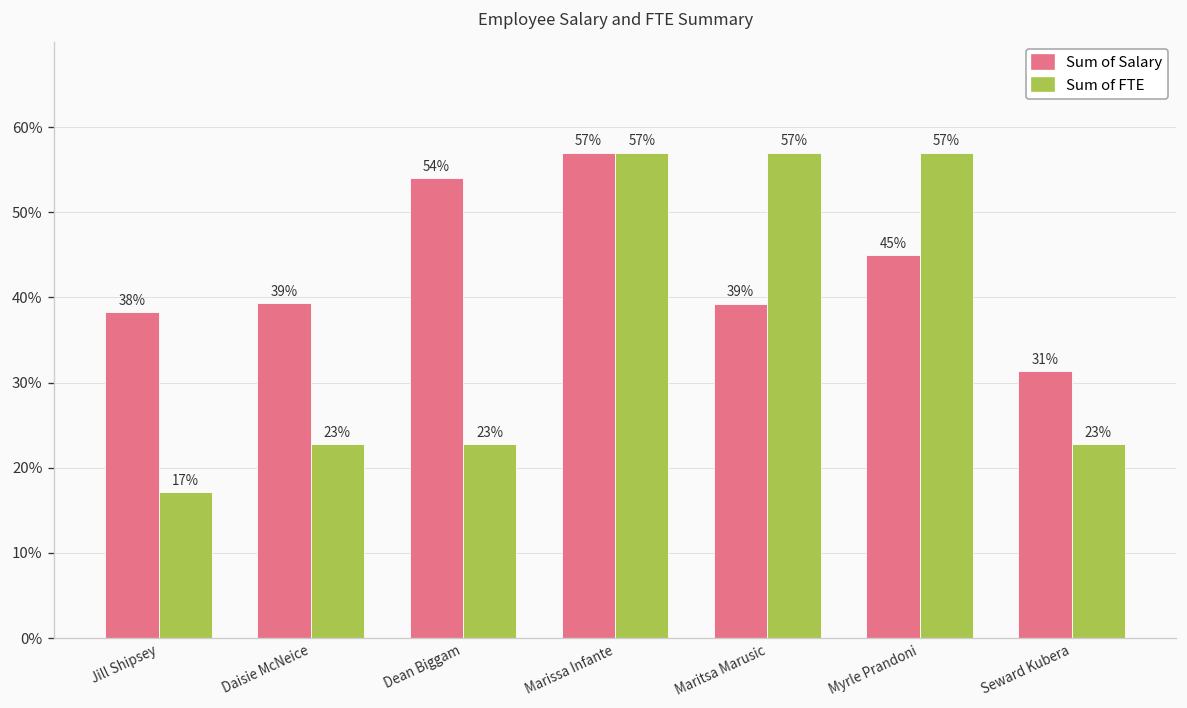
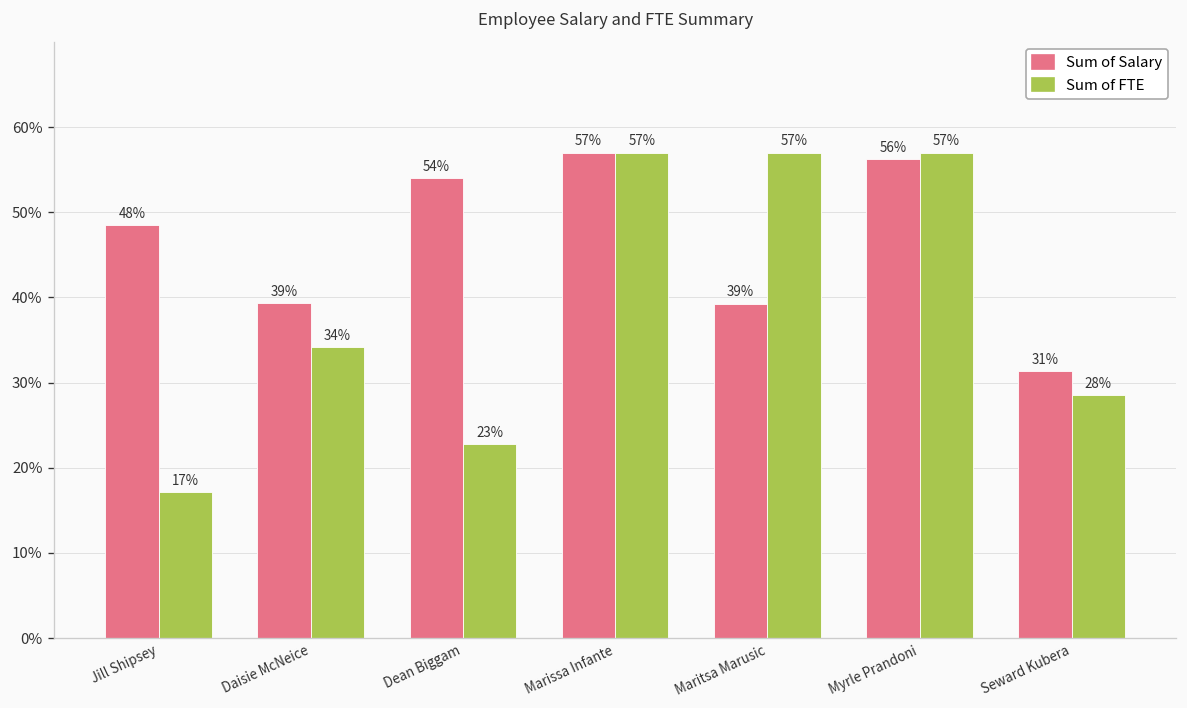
  {
    "Sum of Salary": {
-     "Jill Shipsey": "38%",
+     "Jill Shipsey": "48%",
      "Daisie McNeice": "39%",
      "Dean Biggam": "54%",
      "Marissa Infante": "57%",
      "Maritsa Marusic": "39%",
-     "Myrle Prandoni": "45%",
+     "Myrle Prandoni": "56%",
      "Seward Kubera": "31%"
    },
    "Sum of FTE": {
      "Jill Shipsey": "17%",
-     "Daisie McNeice": "23%",
+     "Daisie McNeice": "34%",
      "Dean Biggam": "23%",
      "Marissa Infante": "57%",
      "Maritsa Marusic": "57%",
      "Myrle Prandoni": "57%",
-     "Seward Kubera": "23%"
+     "Seward Kubera": "28%"
    }
  }
